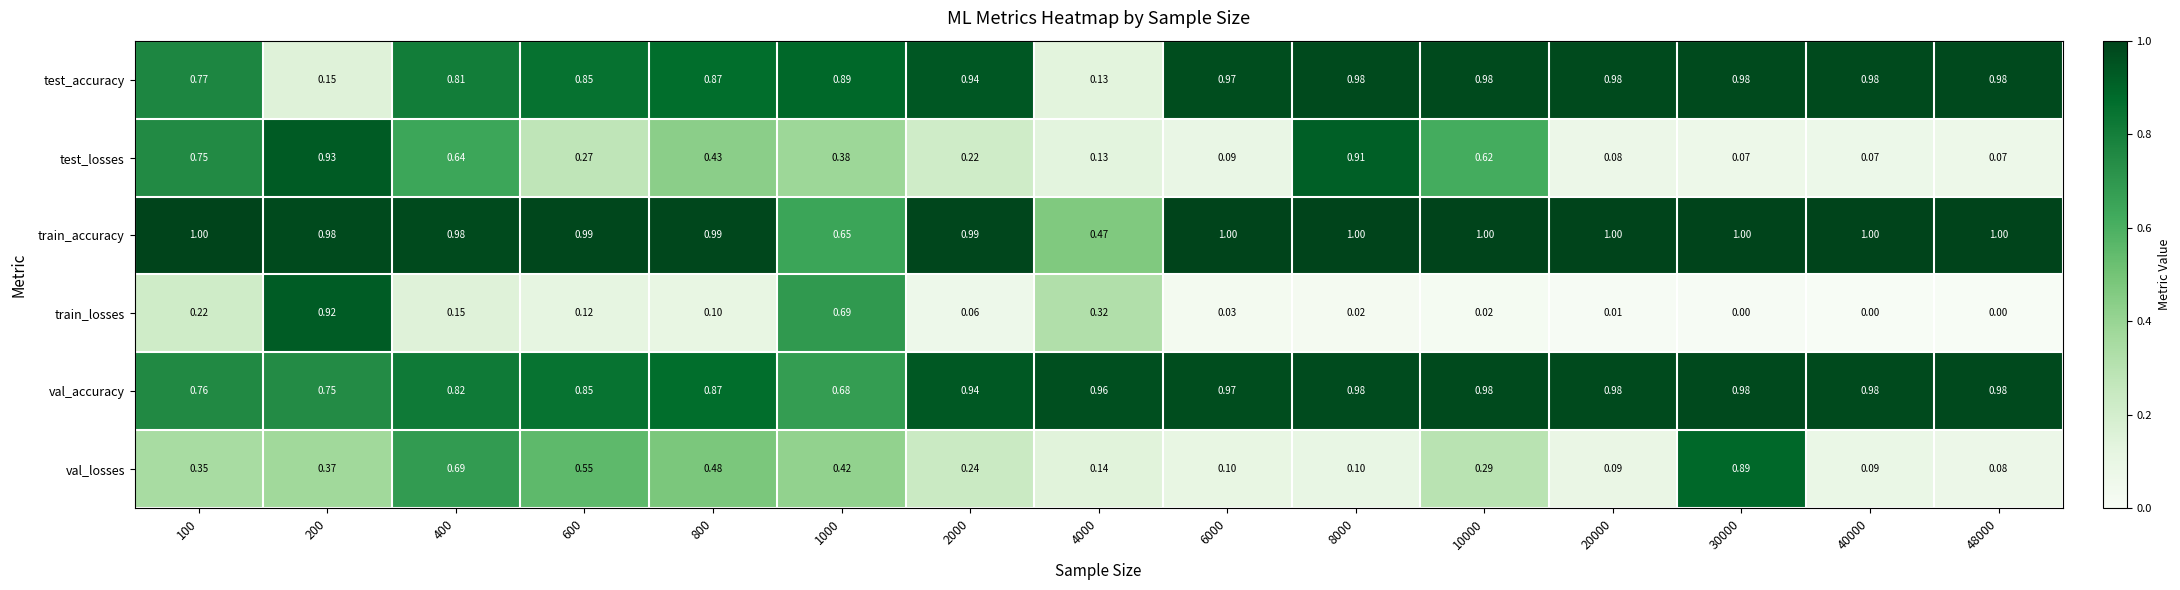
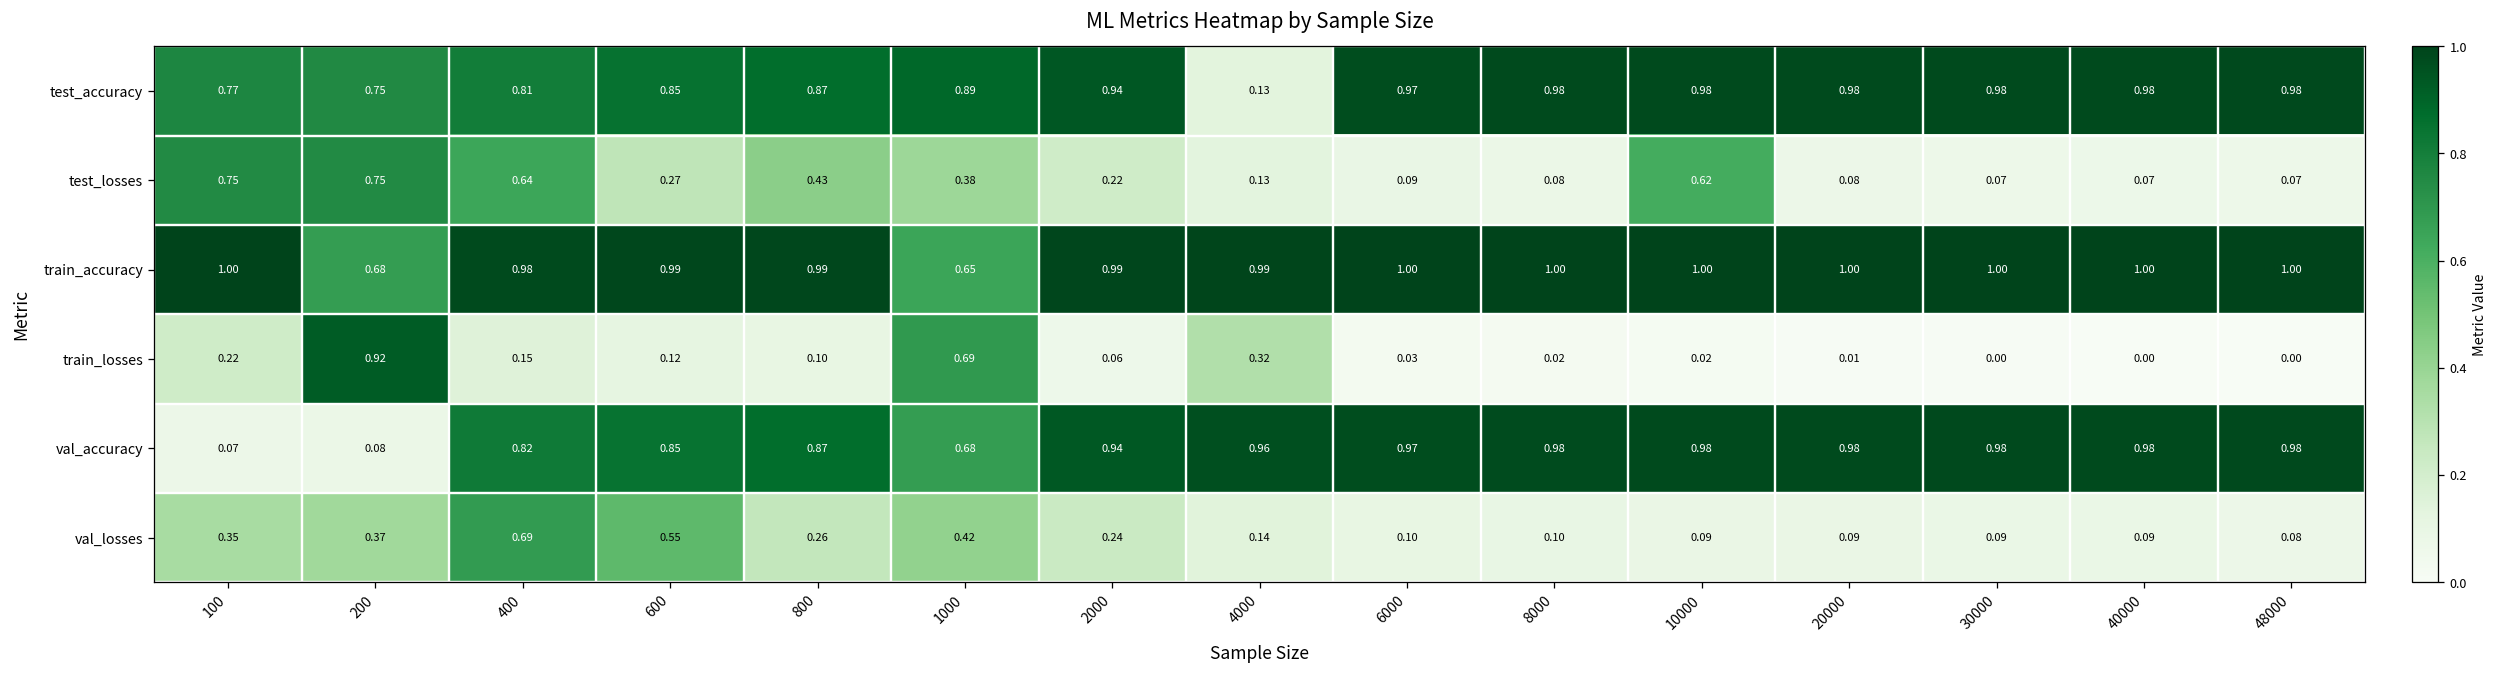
  {
    "test_accuracy": {
      "100": 0.77,
-     "200": 0.15,
+     "200": 0.75,
      "400": 0.81,
      "600": 0.85,
      "800": 0.87,
      "1000": 0.89,
      "2000": 0.94,
      "4000": 0.13,
      "6000": 0.97,
      "8000": 0.98,
      "10000": 0.98,
      "20000": 0.98,
      "30000": 0.98,
      "40000": 0.98,
      "48000": 0.98
    },
    "test_losses": {
      "100": 0.75,
-     "200": 0.93,
+     "200": 0.75,
      "400": 0.64,
      "600": 0.27,
      "800": 0.43,
      "1000": 0.38,
      "2000": 0.22,
      "4000": 0.13,
      "6000": 0.09,
-     "8000": 0.91,
+     "8000": 0.08,
      "10000": 0.62,
      "20000": 0.08,
      "30000": 0.07,
      "40000": 0.07,
      "48000": 0.07
    },
    "train_accuracy": {
      "100": 1.00,
-     "200": 0.98,
+     "200": 0.68,
      "400": 0.98,
      "600": 0.99,
      "800": 0.99,
      "1000": 0.65,
      "2000": 0.99,
-     "4000": 0.47,
+     "4000": 0.99,
      "6000": 1.00,
      "8000": 1.00,
      "10000": 1.00,
      "20000": 1.00,
      "30000": 1.00,
      "40000": 1.00,
      "48000": 1.00
    },
    "train_losses": {
      "100": 0.22,
      "200": 0.92,
      "400": 0.15,
      "600": 0.12,
      "800": 0.10,
      "1000": 0.69,
      "2000": 0.06,
      "4000": 0.32,
      "6000": 0.03,
      "8000": 0.02,
      "10000": 0.02,
      "20000": 0.01,
      "30000": 0.00,
      "40000": 0.00,
      "48000": 0.00
    },
    "val_accuracy": {
-     "100": 0.76,
-     "200": 0.75,
+     "100": 0.07,
+     "200": 0.08,
      "400": 0.82,
      "600": 0.85,
      "800": 0.87,
      "1000": 0.68,
      "2000": 0.94,
      "4000": 0.96,
      "6000": 0.97,
      "8000": 0.98,
      "10000": 0.98,
      "20000": 0.98,
      "30000": 0.98,
      "40000": 0.98,
      "48000": 0.98
    },
    "val_losses": {
      "100": 0.35,
      "200": 0.37,
      "400": 0.69,
      "600": 0.55,
-     "800": 0.48,
+     "800": 0.26,
      "1000": 0.42,
      "2000": 0.24,
      "4000": 0.14,
      "6000": 0.10,
      "8000": 0.10,
-     "10000": 0.29,
+     "10000": 0.09,
      "20000": 0.09,
-     "30000": 0.89,
+     "30000": 0.09,
      "40000": 0.09,
      "48000": 0.08
    }
  }
